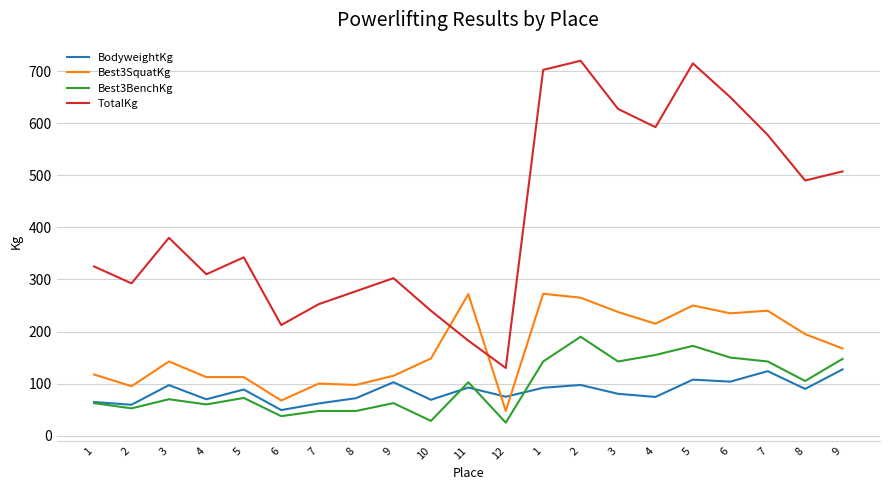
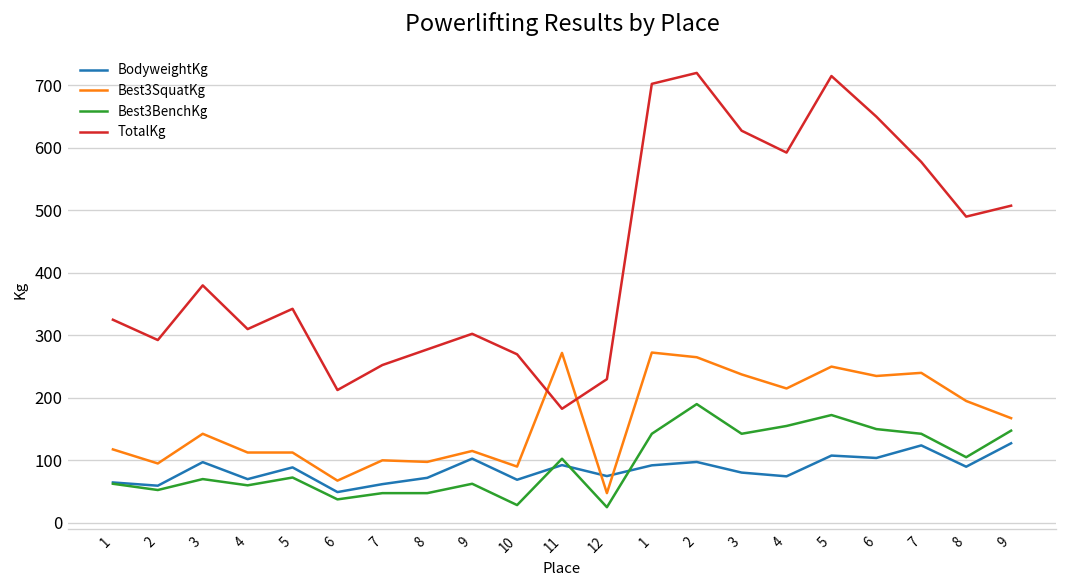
  {
    "BodyweightKg": {
      "10": 70,
      "11": 90,
      "12": 70
    },
    "Best3SquatKg": {
-     "10": 150,
+     "10": 90,
      "11": 270,
      "12": 50
    },
    "Best3BenchKg": {
      "10": 30,
      "11": 100,
      "12": 30
    },
    "TotalKg": {
-     "10": 240,
+     "10": 270,
      "11": 180,
-     "12": 130
+     "12": 230
    }
  }
